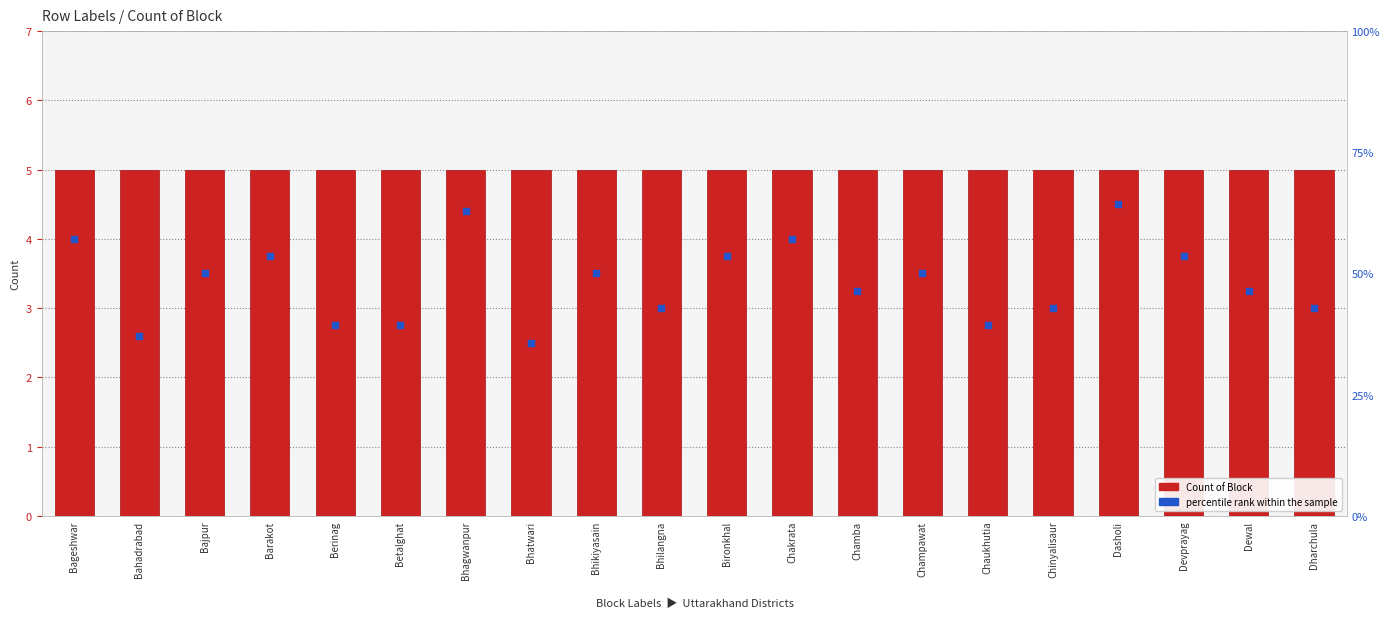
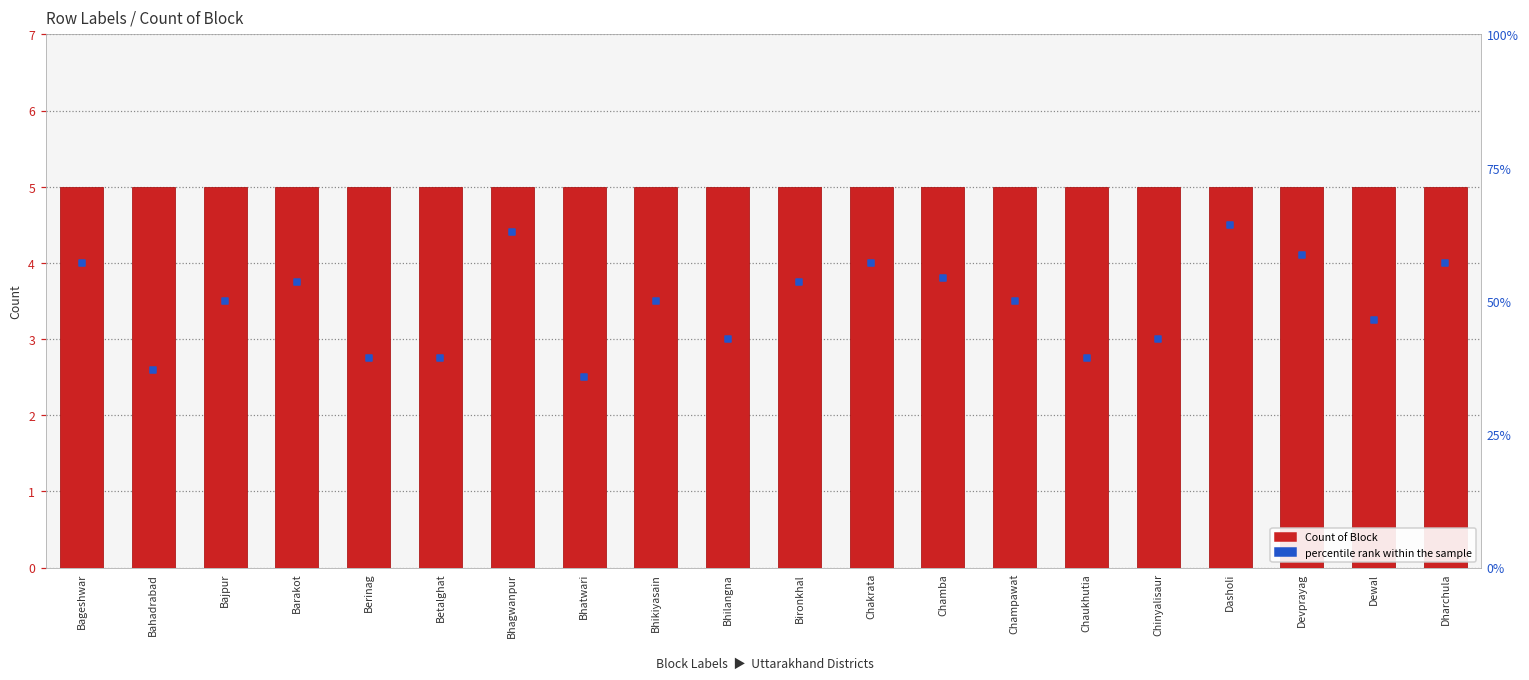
  {
    "Count of Block": {
      "Bageshwar": 5.0,
      "Bahadrabad": 5.0,
      "Bajpur": 5.0,
      "Barakot": 5.0,
      "Berinag": 5.0,
      "Betalghat": 5.0,
      "Bhagwanpur": 5.0,
      "Bhatwari": 5.0,
      "Bhikiyasain": 5.0,
      "Bhilangna": 5.0,
      "Bironkhal": 5.0,
      "Chakrata": 5.0,
      "Chamba": 5.0,
      "Champawat": 5.0,
      "Chaukhutia": 5.0,
      "Chinyalisaur": 5.0,
      "Dasholi": 5.0,
      "Devprayag": 5.0,
      "Dewal": 5.0,
      "Dharchula": 5.0
    },
    "percentile rank within the sample": {
-     "Chamba": 3.3,
-     "Devprayag": 3.8,
-     "Dharchula": 3.0
+     "Chamba": 3.8,
+     "Devprayag": 4.1,
+     "Dharchula": 4.0
    }
  }
